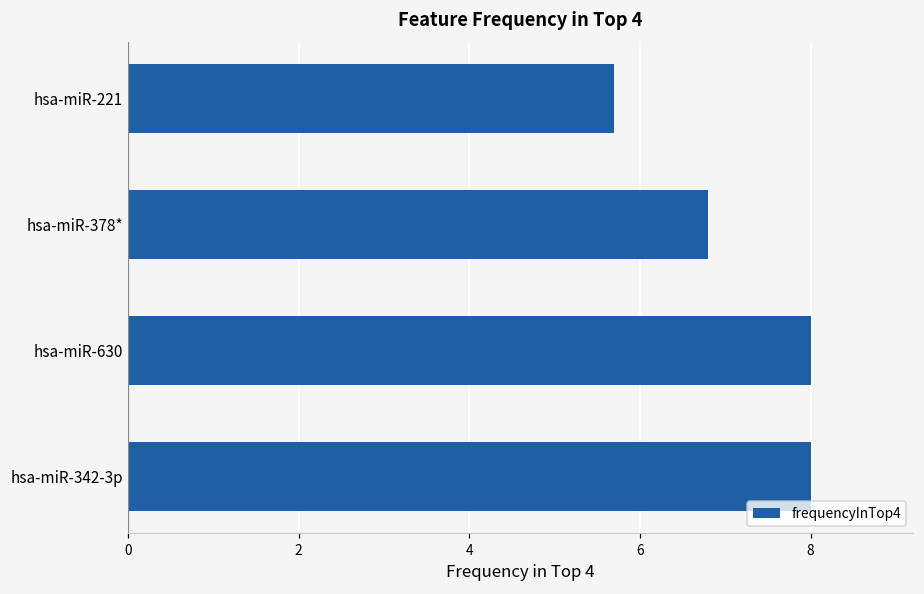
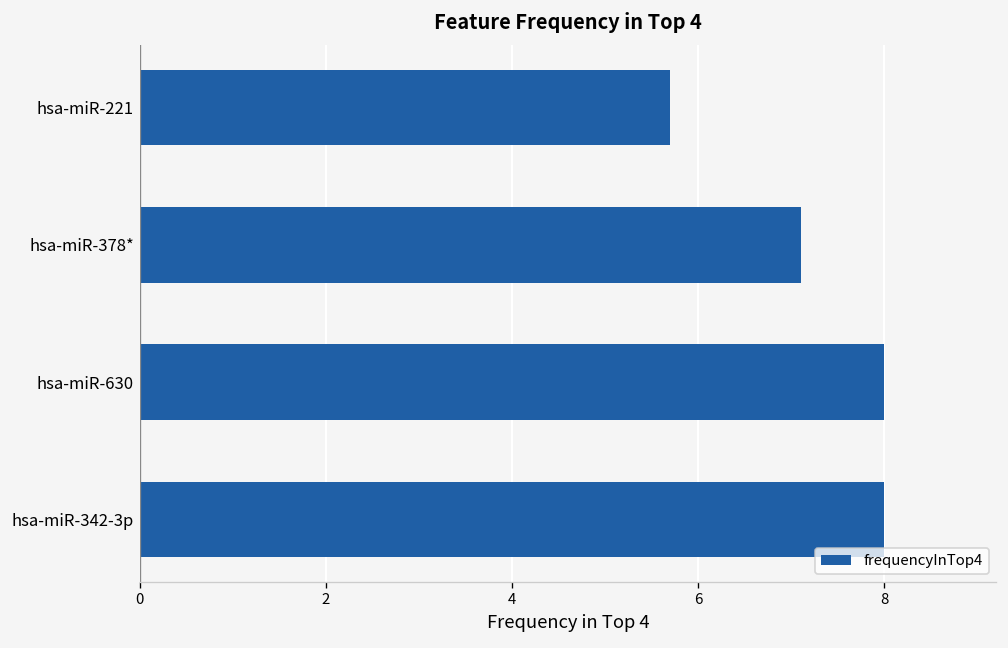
  {
    "hsa-miR-221": 5.7,
-   "hsa-miR-378*": 6.8,
+   "hsa-miR-378*": 7.1,
    "hsa-miR-630": 8.0,
    "hsa-miR-342-3p": 8.0
  }
